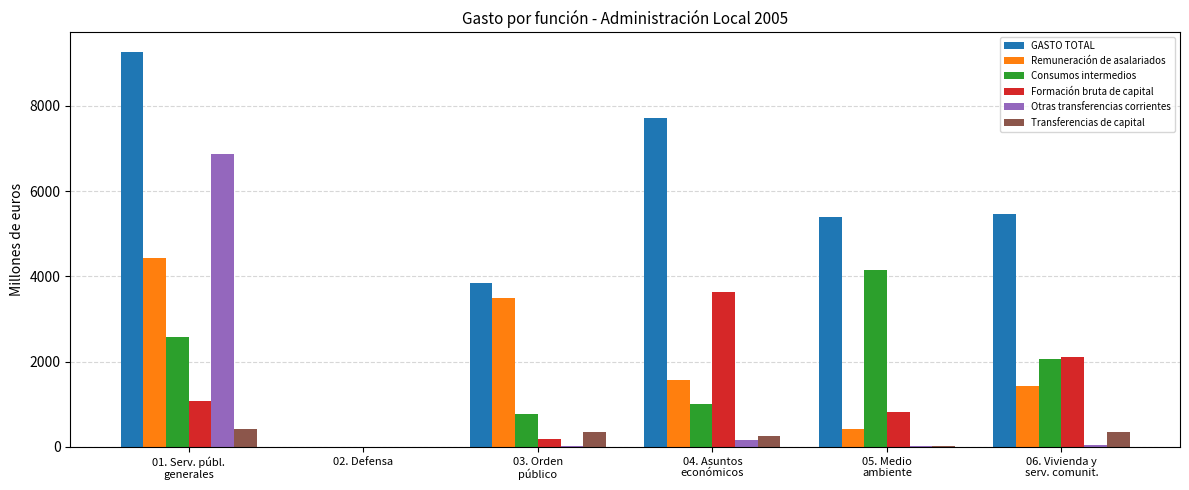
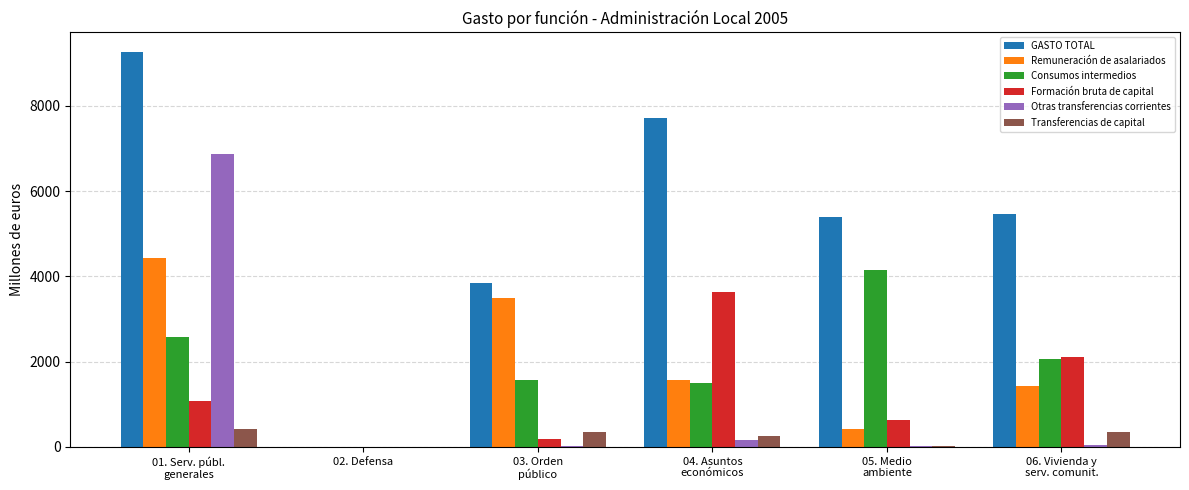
  {
    "GASTO TOTAL": {
      "01. Serv. públ. generales": 9300,
      "02. Defensa": 0,
      "03. Orden público": 3900,
      "04. Asuntos económicos": 7700,
      "05. Medio ambiente": 5400,
      "06. Vivienda y serv. comunit.": 5500
    },
    "Remuneración de asalariados": {
      "01. Serv. públ. generales": 4400,
      "02. Defensa": 0,
      "03. Orden público": 3500,
      "04. Asuntos económicos": 1600,
      "05. Medio ambiente": 400,
      "06. Vivienda y serv. comunit.": 1400
    },
    "Consumos intermedios": {
      "01. Serv. públ. generales": 2600,
      "02. Defensa": 0,
-     "03. Orden público": 800,
-     "04. Asuntos económicos": 1000,
+     "03. Orden público": 1600,
+     "04. Asuntos económicos": 1500,
      "05. Medio ambiente": 4100,
      "06. Vivienda y serv. comunit.": 2100
    },
    "Formación bruta de capital": {
      "01. Serv. públ. generales": 1100,
      "02. Defensa": 0,
      "03. Orden público": 200,
      "04. Asuntos económicos": 3600,
-     "05. Medio ambiente": 800,
+     "05. Medio ambiente": 600,
      "06. Vivienda y serv. comunit.": 2100
    },
    "Otras transferencias corrientes": {
      "01. Serv. públ. generales": 6900,
      "02. Defensa": 0,
      "04. Asuntos económicos": 200
    },
    "Transferencias de capital": {
      "01. Serv. públ. generales": 400,
      "02. Defensa": 0,
      "03. Orden público": 300,
      "04. Asuntos económicos": 300,
      "06. Vivienda y serv. comunit.": 400
    }
  }
